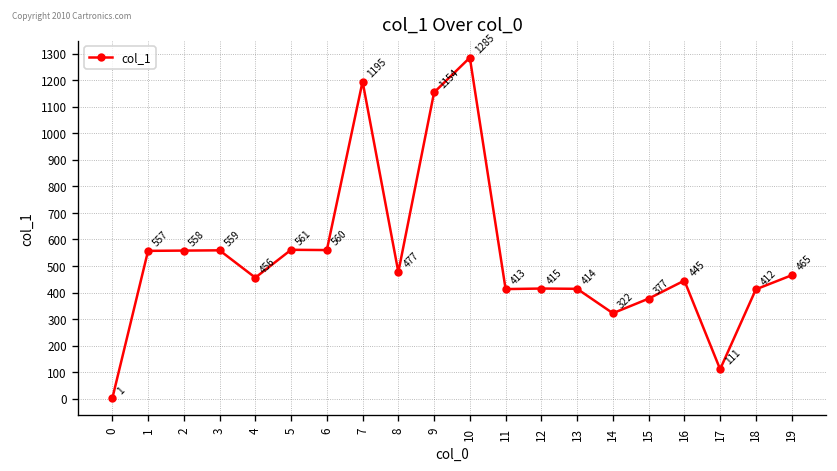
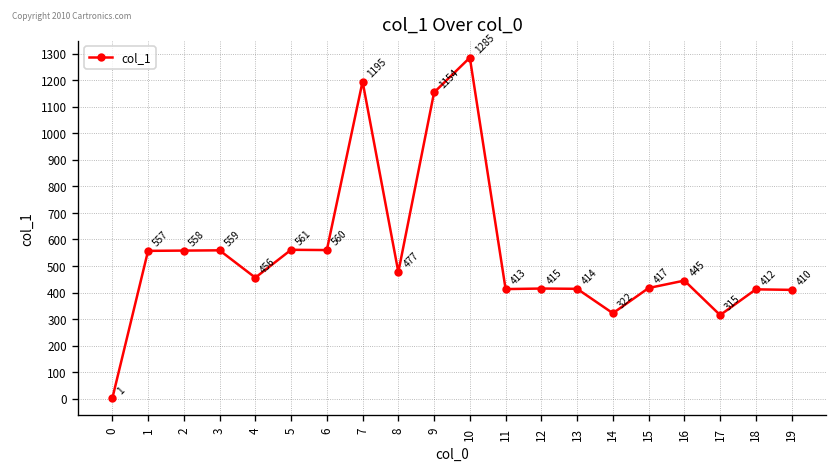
  {
    "0": 1,
    "1": 557,
    "2": 558,
    "3": 559,
    "4": 456,
    "5": 561,
    "6": 560,
    "7": 1195,
    "8": 477,
    "9": 1154,
    "10": 1285,
    "11": 413,
    "12": 415,
    "13": 414,
    "14": 322,
-   "15": 377,
+   "15": 417,
    "16": 445,
-   "17": 111,
+   "17": 315,
    "18": 412,
-   "19": 465
+   "19": 410
  }
